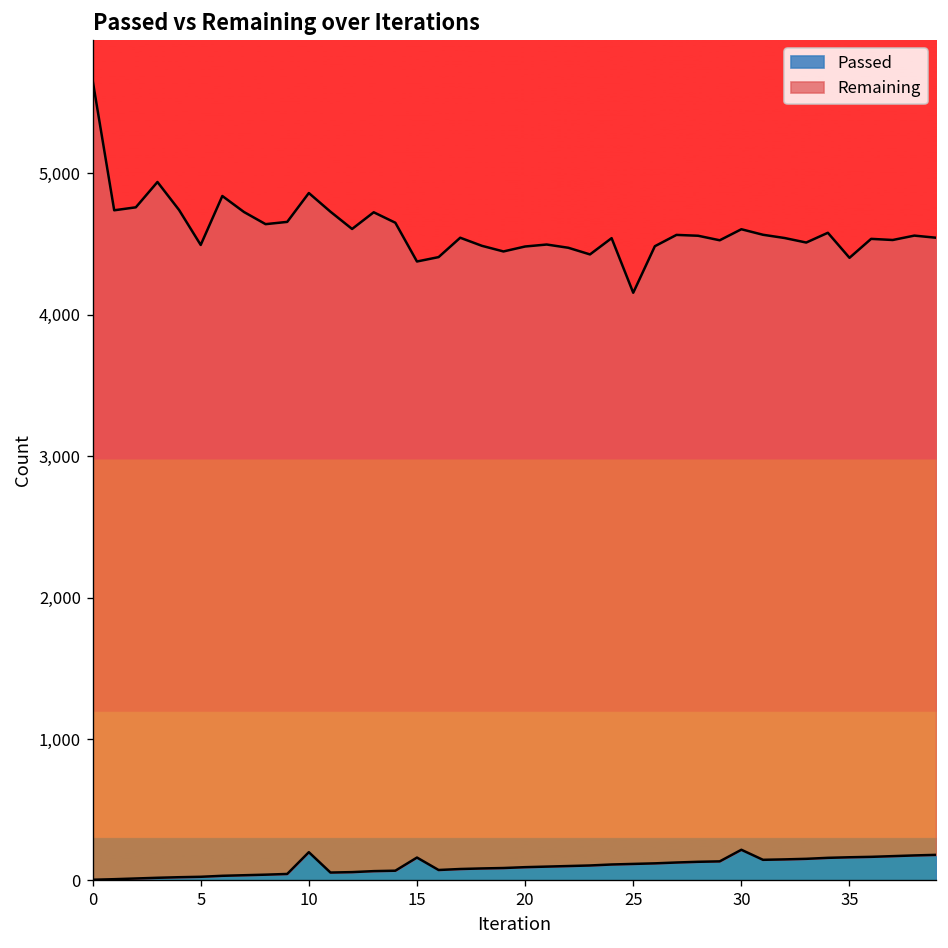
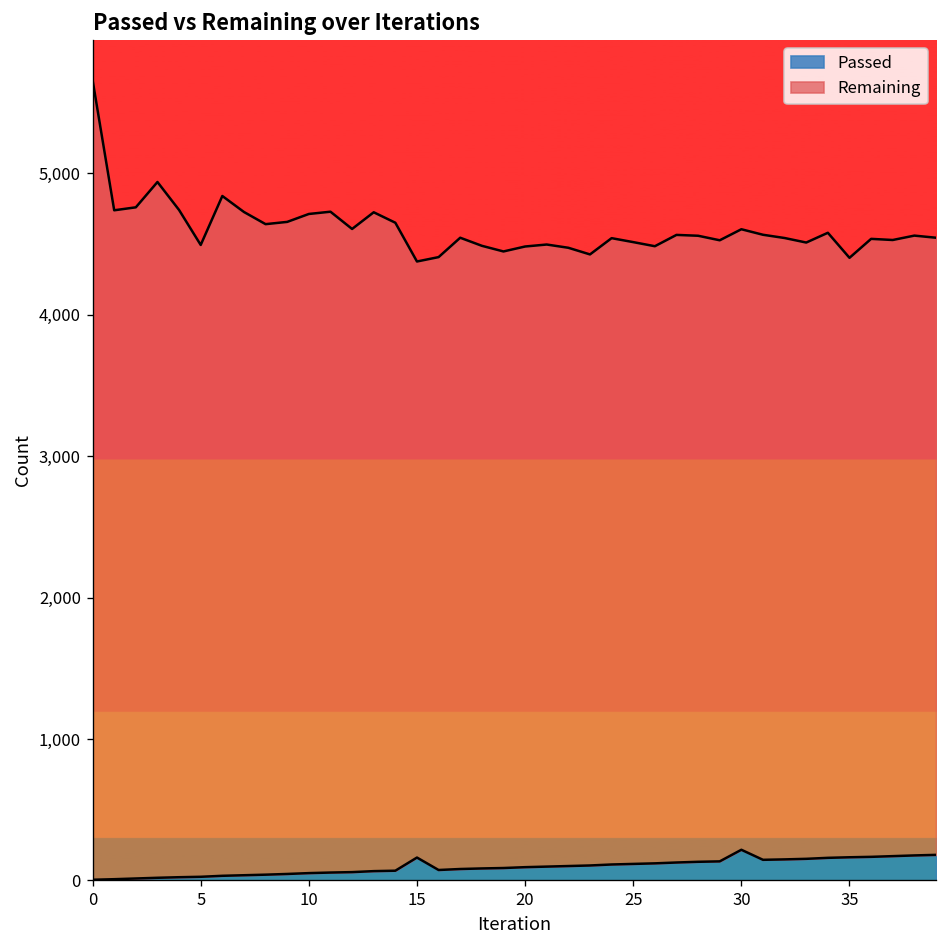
  {
    "Passed": {
      "0": "10",
      "5": "30",
-     "10": "200",
+     "10": "50",
      "15": "160",
      "20": "90",
      "25": "120",
      "30": "220",
      "35": "160"
    },
    "Remaining": {
      "0": "5,650",
      "5": "4,470",
      "10": "4,660",
      "15": "4,210",
      "20": "4,390",
-     "25": "4,040",
+     "25": "4,400",
      "30": "4,390",
      "35": "4,240"
    }
  }
